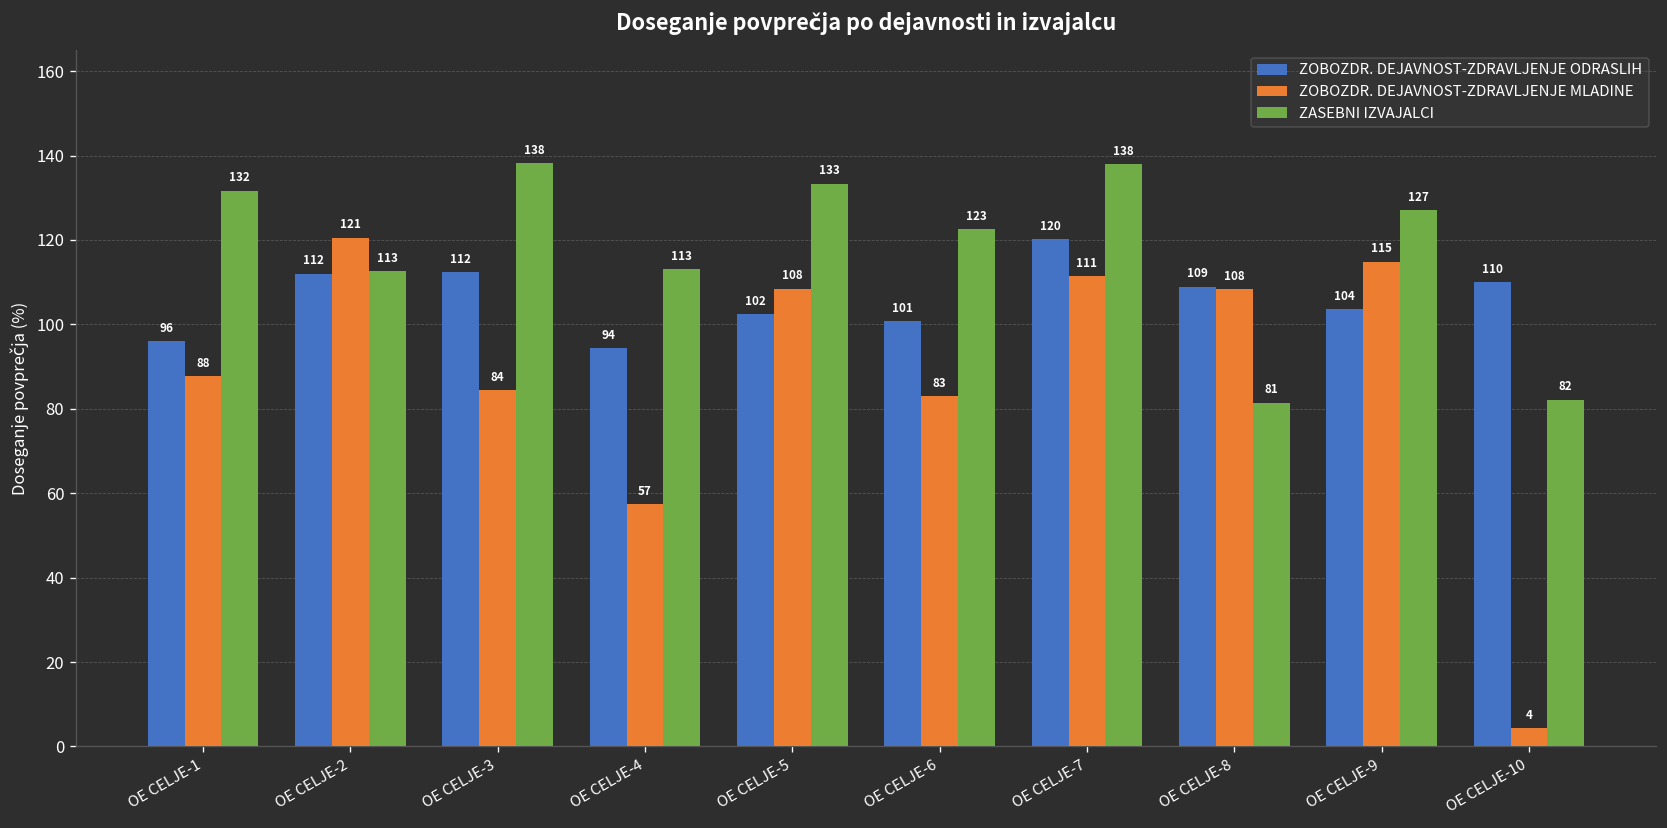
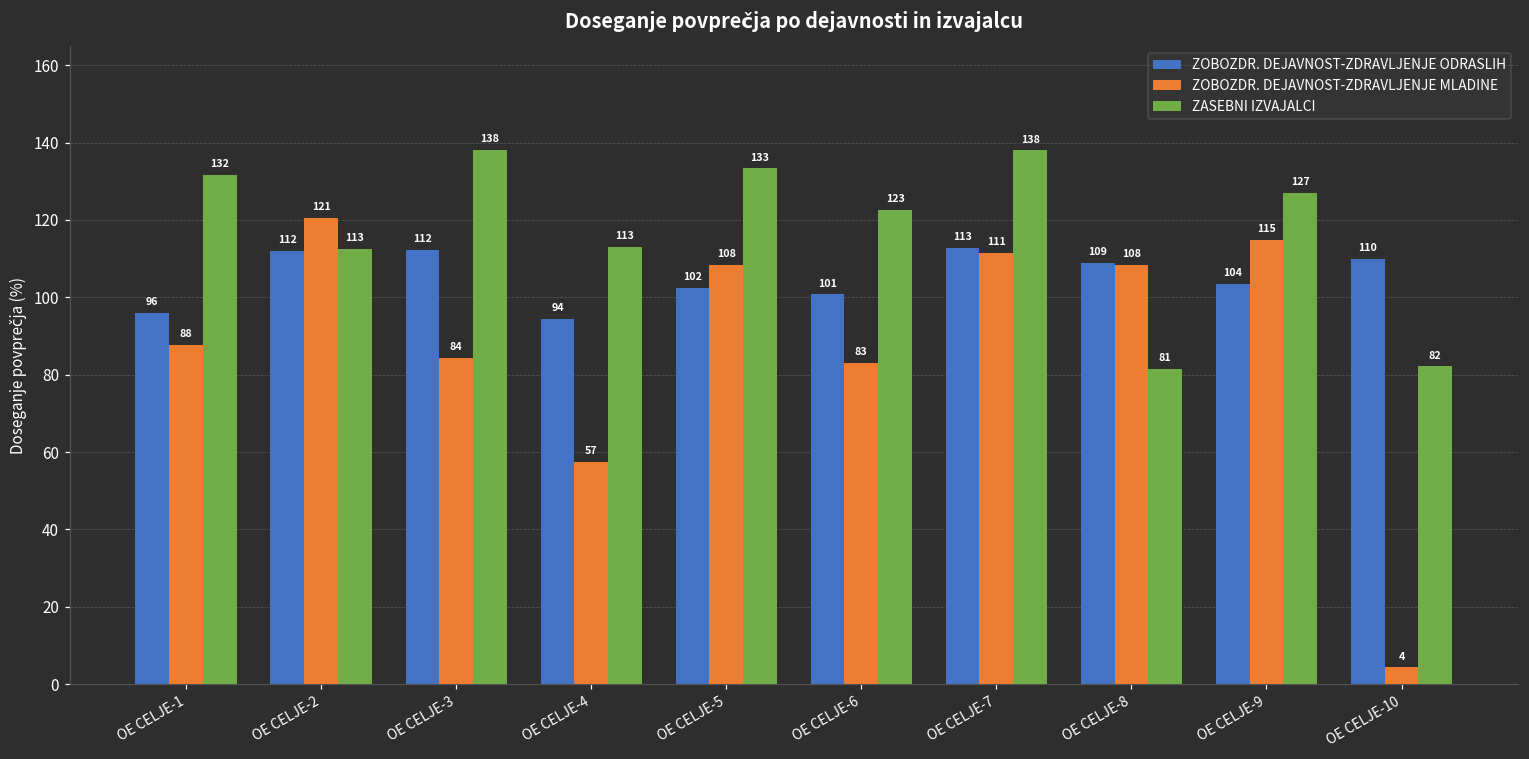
  {
    "ZOBOZDR. DEJAVNOST-ZDRAVLJENJE ODRASLIH": {
      "OE CELJE-1": 96,
      "OE CELJE-2": 112,
      "OE CELJE-3": 112,
      "OE CELJE-4": 94,
      "OE CELJE-5": 102,
      "OE CELJE-6": 101,
-     "OE CELJE-7": 120,
+     "OE CELJE-7": 113,
      "OE CELJE-8": 109,
      "OE CELJE-9": 104,
      "OE CELJE-10": 110
    },
    "ZOBOZDR. DEJAVNOST-ZDRAVLJENJE MLADINE": {
      "OE CELJE-1": 88,
      "OE CELJE-2": 121,
      "OE CELJE-3": 84,
      "OE CELJE-4": 57,
      "OE CELJE-5": 108,
      "OE CELJE-6": 83,
      "OE CELJE-7": 111,
      "OE CELJE-8": 108,
      "OE CELJE-9": 115,
      "OE CELJE-10": 4
    },
    "ZASEBNI IZVAJALCI": {
      "OE CELJE-1": 132,
      "OE CELJE-2": 113,
      "OE CELJE-3": 138,
      "OE CELJE-4": 113,
      "OE CELJE-5": 133,
      "OE CELJE-6": 123,
      "OE CELJE-7": 138,
      "OE CELJE-8": 81,
      "OE CELJE-9": 127,
      "OE CELJE-10": 82
    }
  }
